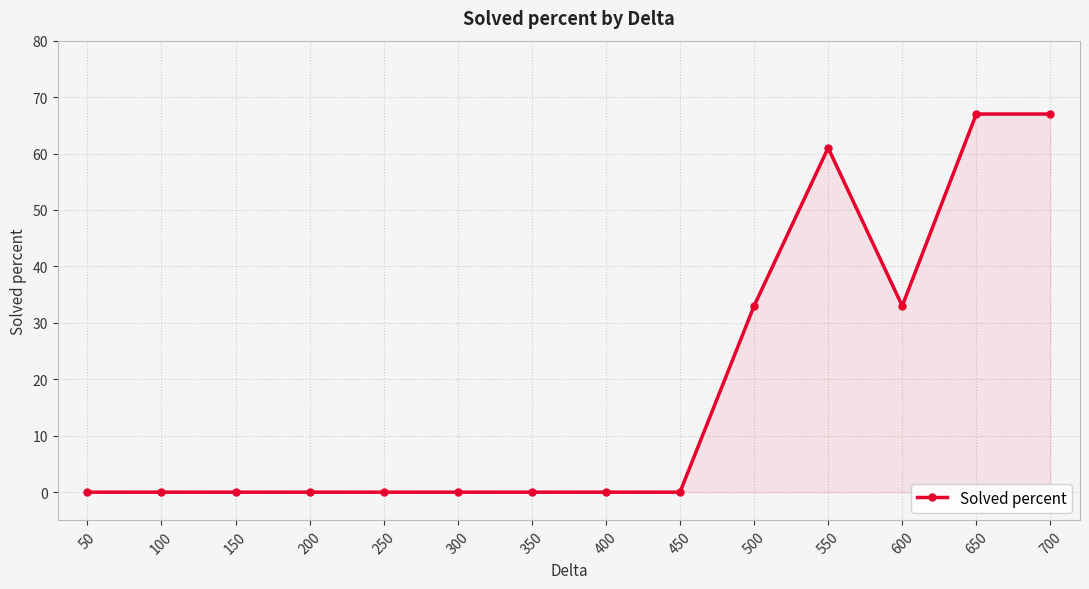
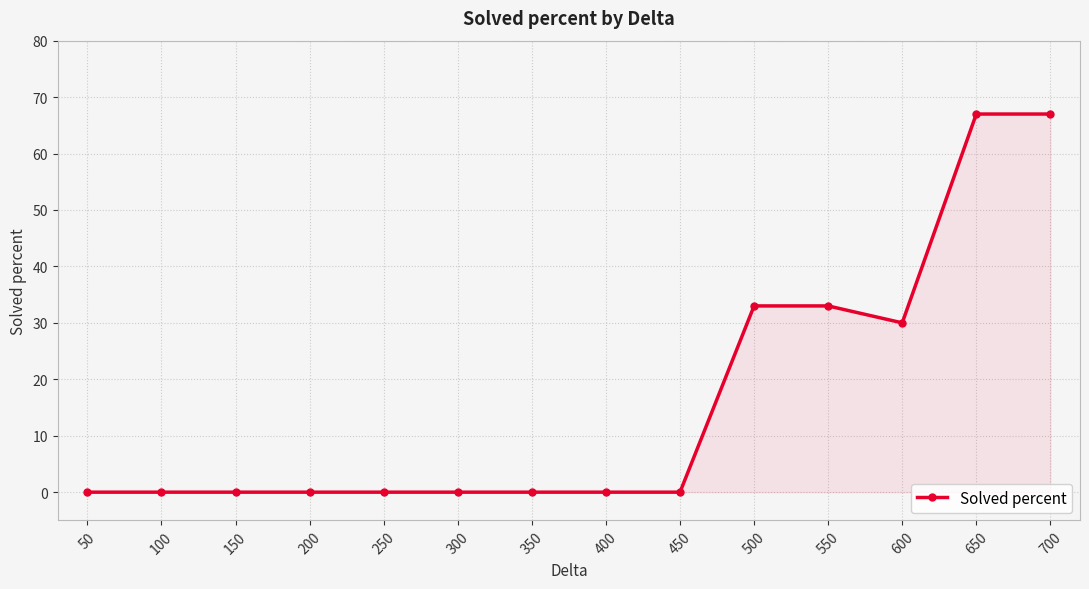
  {
    "50": 0,
    "100": 0,
    "150": 0,
    "200": 0,
    "250": 0,
    "300": 0,
    "350": 0,
    "400": 0,
    "450": 0,
    "500": 33,
-   "550": 61,
-   "600": 33,
+   "550": 33,
+   "600": 30,
    "650": 67,
    "700": 67
  }
